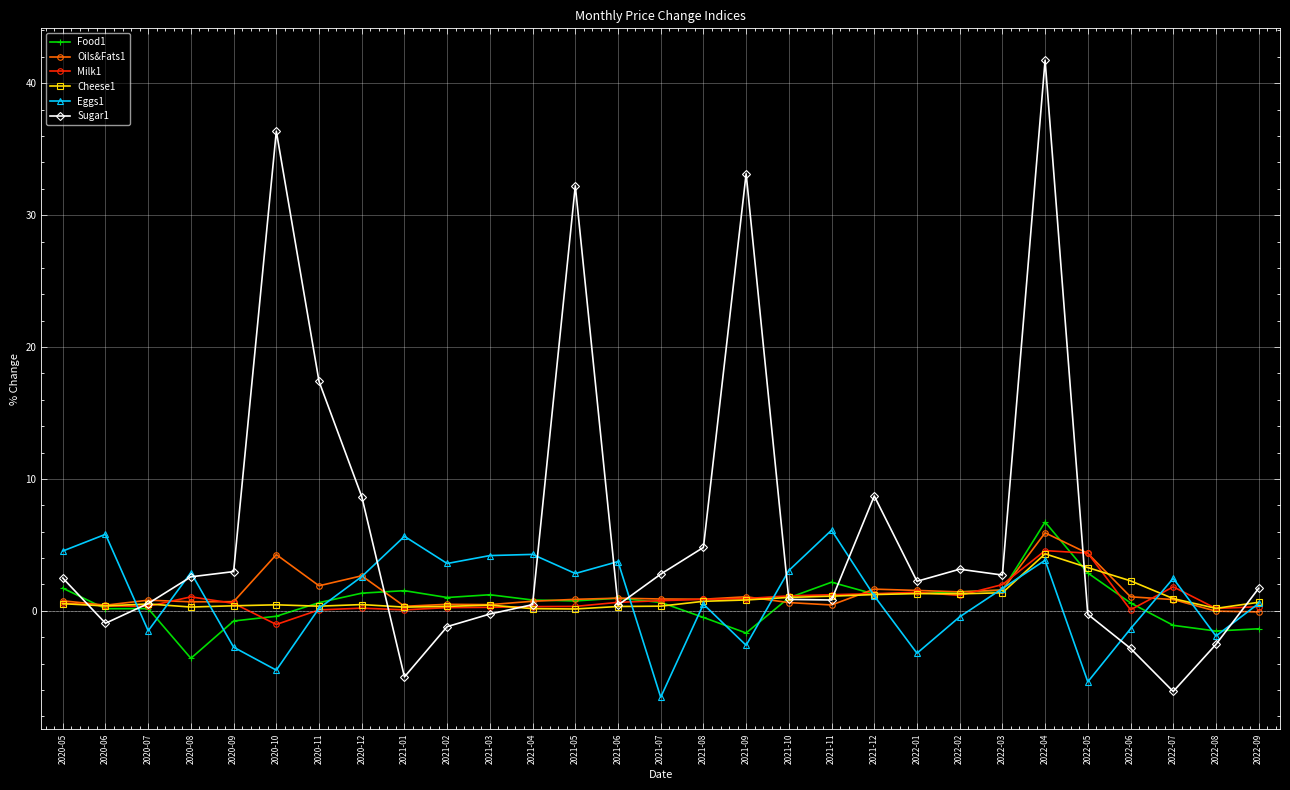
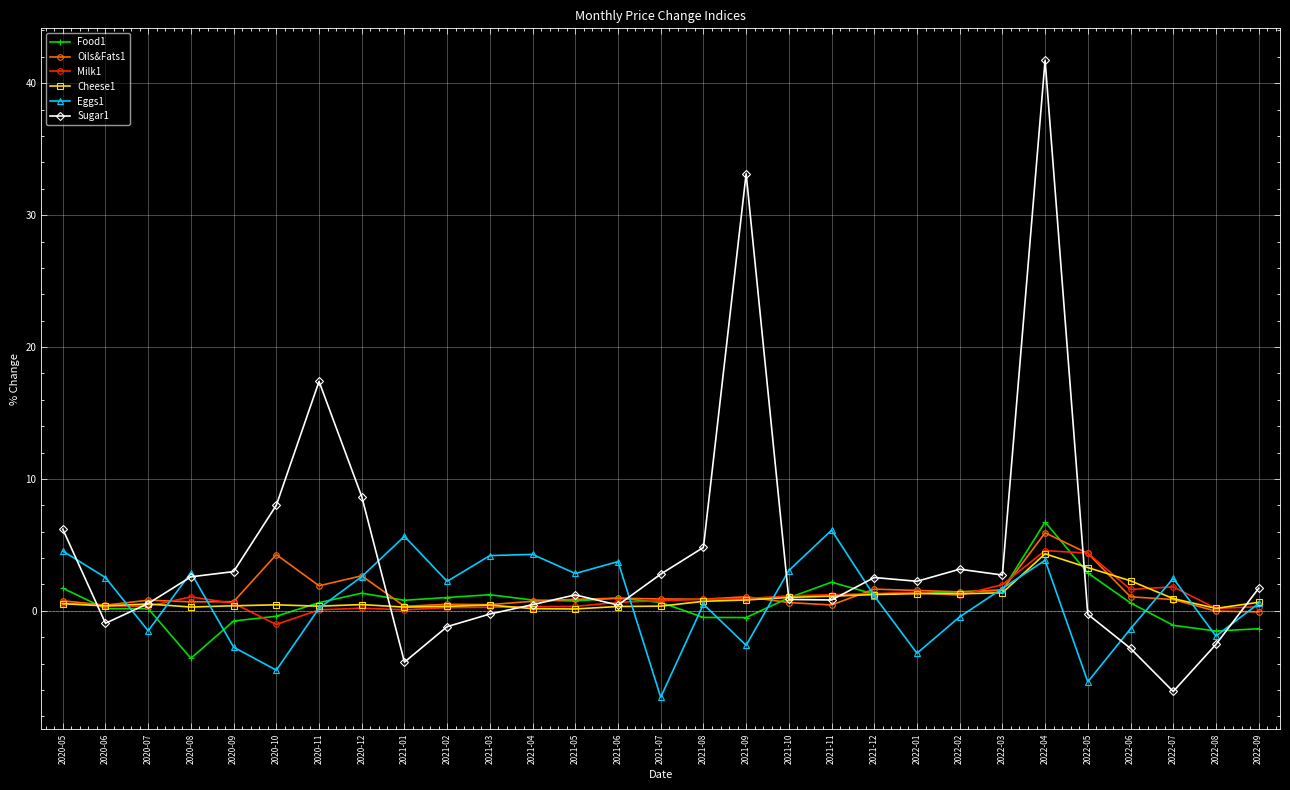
  {
    "Food1": {
      "2020-05": 1.7,
      "2020-06": 0.2,
      "2020-08": -3.6,
      "2020-09": -0.8,
      "2020-10": -0.4,
      "2020-11": 0.6,
      "2020-12": 1.3,
-     "2021-01": 1.5,
+     "2021-01": 0.8,
      "2021-02": 1.0,
      "2021-03": 1.2,
      "2021-08": -0.5,
-     "2021-09": -1.7,
+     "2021-09": -0.5,
      "2021-11": 2.2,
      "2022-04": 6.7,
      "2022-05": 2.9,
      "2022-06": 0.6,
      "2022-07": -1.1,
      "2022-08": -1.5,
      "2022-09": -1.4
    },
    "Oils&Fats1": {
      "2020-07": 0.8,
      "2020-08": 0.7,
      "2020-10": 4.3,
      "2020-11": 1.9,
      "2021-10": 0.6,
      "2021-11": 0.4,
      "2021-12": 1.6,
      "2022-04": 5.9,
      "2022-06": 1.1,
      "2022-08": 0.0,
      "2022-09": -0.1
    },
    "Milk1": {
      "2020-08": 1.1,
      "2020-10": -1.0,
      "2020-12": 0.2,
      "2021-01": 0.1,
      "2021-05": 0.3,
      "2021-06": 0.6,
      "2022-03": 2.0,
      "2022-04": 4.6,
-     "2022-06": 0.1,
+     "2022-06": 1.6,
      "2022-07": 1.8,
      "2022-09": 0.3
    },
    "Cheese1": {
      "2020-08": 0.3,
      "2020-10": 0.5,
      "2020-12": 0.5,
      "2021-05": 0.1,
      "2021-07": 0.4,
      "2022-04": 4.3,
      "2022-05": 3.3,
      "2022-06": 2.3
    },
    "Eggs1": {
      "2020-05": 4.5,
-     "2020-06": 5.8,
+     "2020-06": 2.5,
      "2020-07": -1.5,
      "2020-08": 2.9,
      "2020-09": -2.8,
      "2020-10": -4.5,
      "2021-01": 5.6,
-     "2021-02": 3.6,
+     "2021-02": 2.2,
      "2021-03": 4.2,
      "2021-04": 4.3,
      "2021-05": 2.8,
      "2021-06": 3.7,
      "2021-07": -6.6,
      "2021-08": 0.5,
      "2021-09": -2.6,
      "2021-10": 3.1,
      "2021-11": 6.1,
      "2022-01": -3.2,
      "2022-02": -0.5,
      "2022-04": 3.8,
      "2022-05": -5.4,
      "2022-06": -1.4,
      "2022-07": 2.5,
      "2022-08": -1.9
    },
    "Sugar1": {
-     "2020-05": 2.5,
+     "2020-05": 6.2,
      "2020-06": -0.9,
      "2020-08": 2.6,
      "2020-09": 3.0,
-     "2020-10": 36.4,
+     "2020-10": 8.0,
      "2020-11": 17.4,
      "2020-12": 8.7,
-     "2021-01": -5.0,
+     "2021-01": -3.9,
      "2021-02": -1.2,
      "2021-03": -0.2,
-     "2021-05": 32.2,
+     "2021-05": 1.2,
      "2021-07": 2.8,
      "2021-08": 4.8,
      "2021-09": 33.1,
      "2021-11": 0.8,
-     "2021-12": 8.7,
+     "2021-12": 2.5,
      "2022-01": 2.2,
      "2022-02": 3.2,
      "2022-03": 2.7,
      "2022-04": 41.7,
      "2022-05": -0.3,
      "2022-06": -2.8,
      "2022-07": -6.1,
      "2022-08": -2.5,
      "2022-09": 1.7
    }
  }
